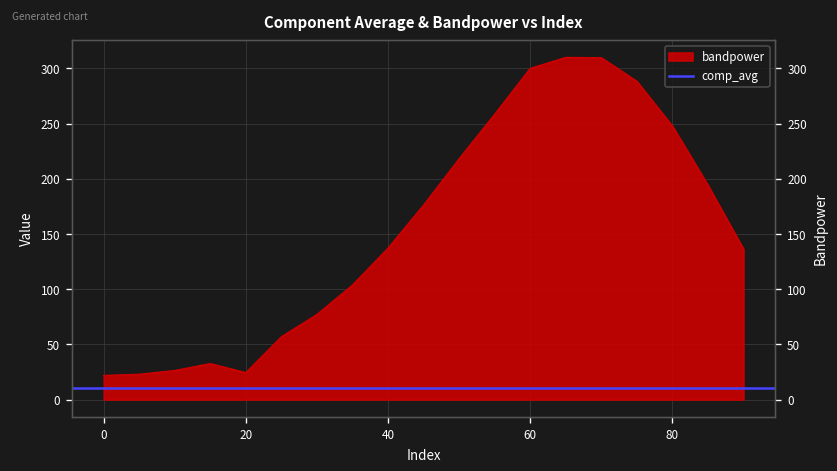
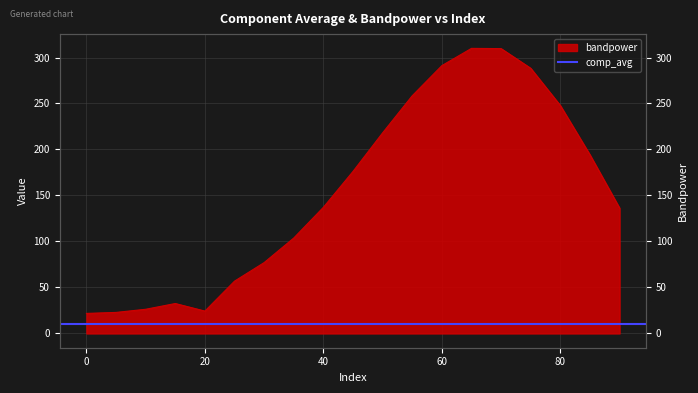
  {
    "0": 20,
    "20": 20,
    "40": 140,
-   "60": 300,
+   "60": 290,
    "80": 250
  }
